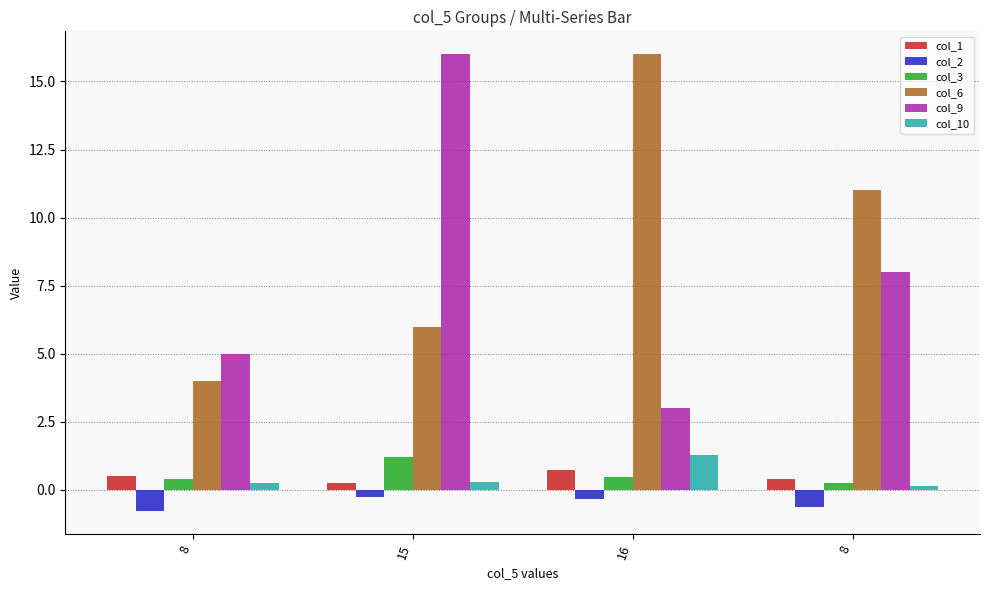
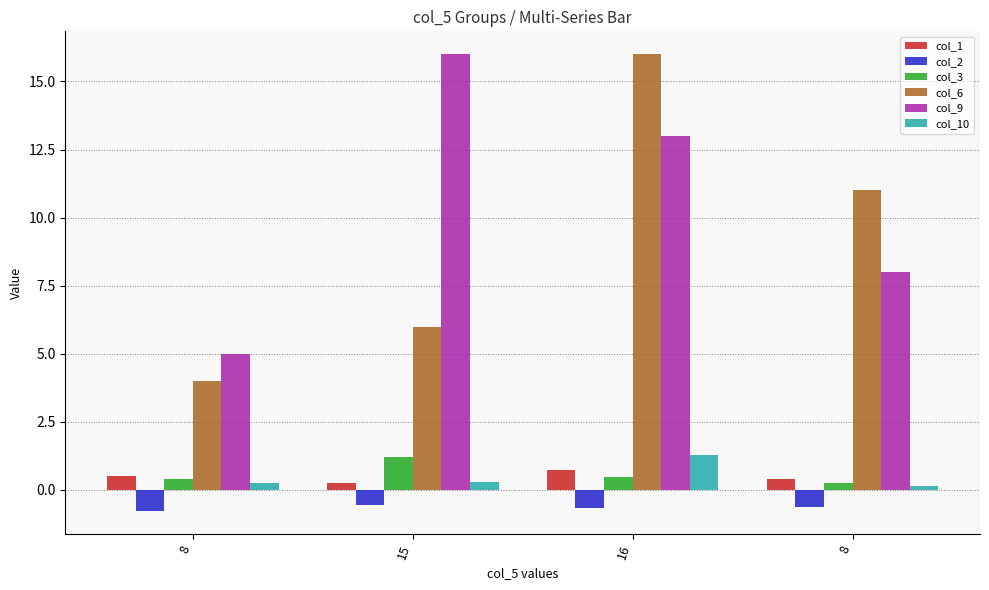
  {
    "col_1": {
      "15": 0.3,
      "16": 0.7
    },
    "col_2": {
-     "15": -0.2,
-     "16": -0.3
+     "15": -0.6,
+     "16": -0.7
    },
    "col_3": {
      "15": 1.2,
      "16": 0.5
    },
    "col_6": {
      "15": 6.0,
      "16": 16.0
    },
    "col_9": {
      "15": 16,
-     "16": 3
+     "16": 13
    },
    "col_10": {
      "15": 0.3,
      "16": 1.3
    }
  }
